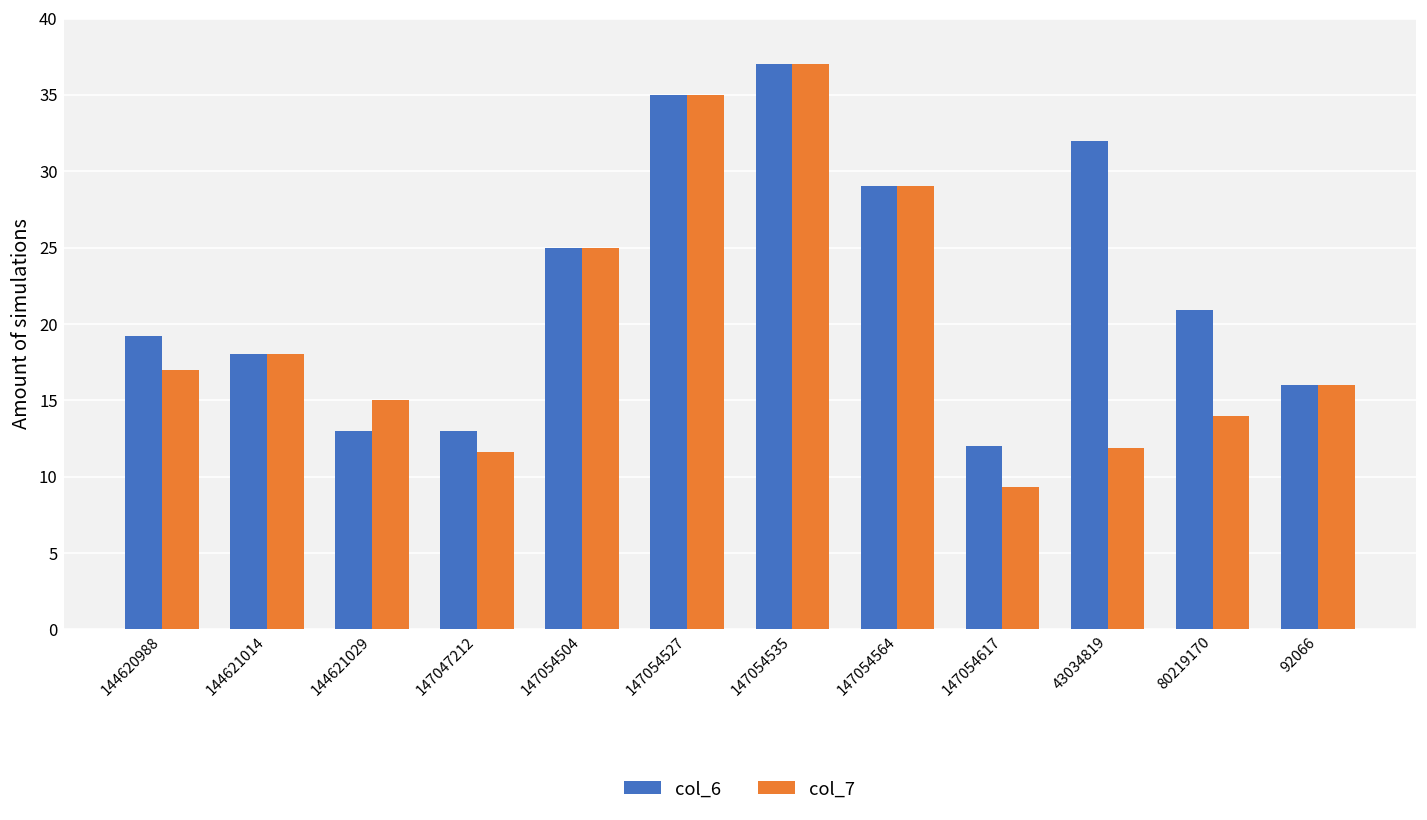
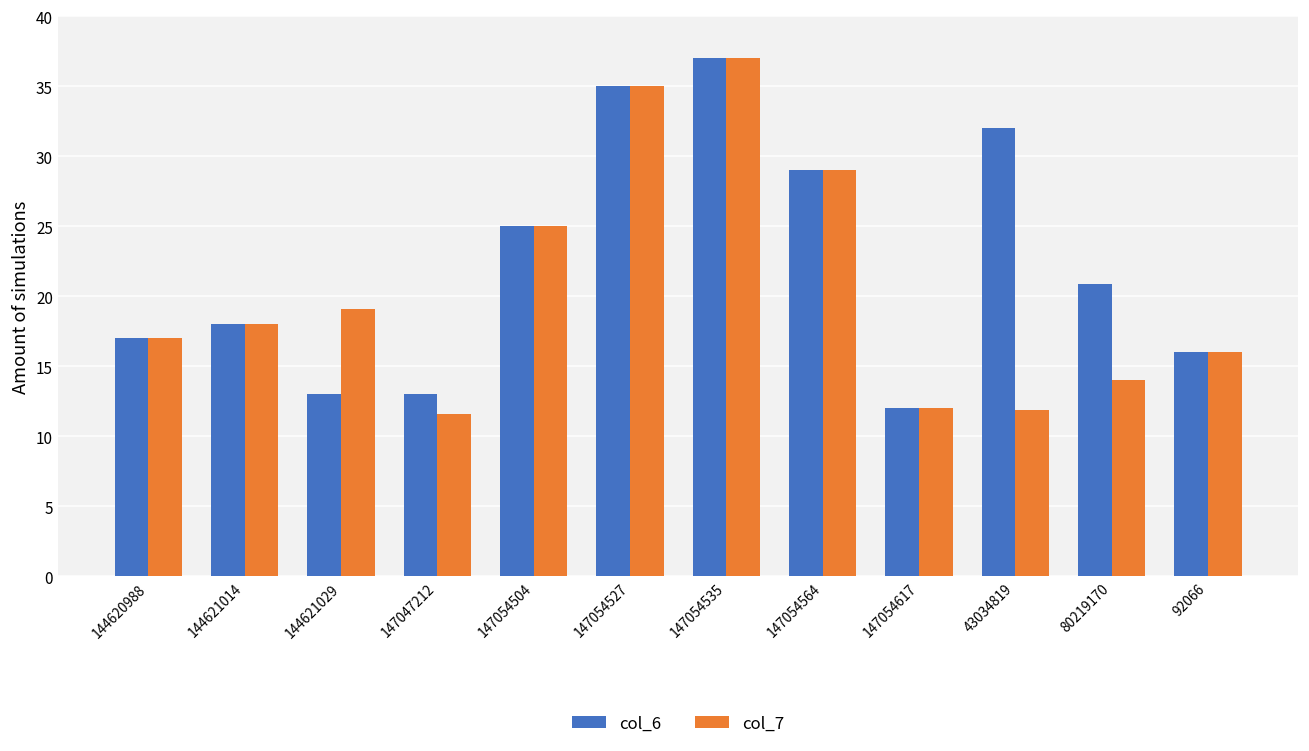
  {
    "col_6": {
-     "144620988": 19.2,
+     "144620988": 17.0,
      "144621014": 18.0,
      "144621029": 13.0,
      "147047212": 13.0,
      "147054504": 25.0,
      "147054527": 35.0,
      "147054535": 37.0,
      "147054564": 29.0,
      "147054617": 12.0,
      "43034819": 32.0,
      "80219170": 20.9,
      "92066": 16.0
    },
    "col_7": {
      "144620988": 17.0,
      "144621014": 18.0,
-     "144621029": 15.0,
+     "144621029": 19.1,
      "147047212": 11.6,
      "147054504": 25.0,
      "147054527": 35.0,
      "147054535": 37.0,
      "147054564": 29.0,
-     "147054617": 9.3,
+     "147054617": 12.0,
      "43034819": 11.9,
      "80219170": 14.0,
      "92066": 16.0
    }
  }
